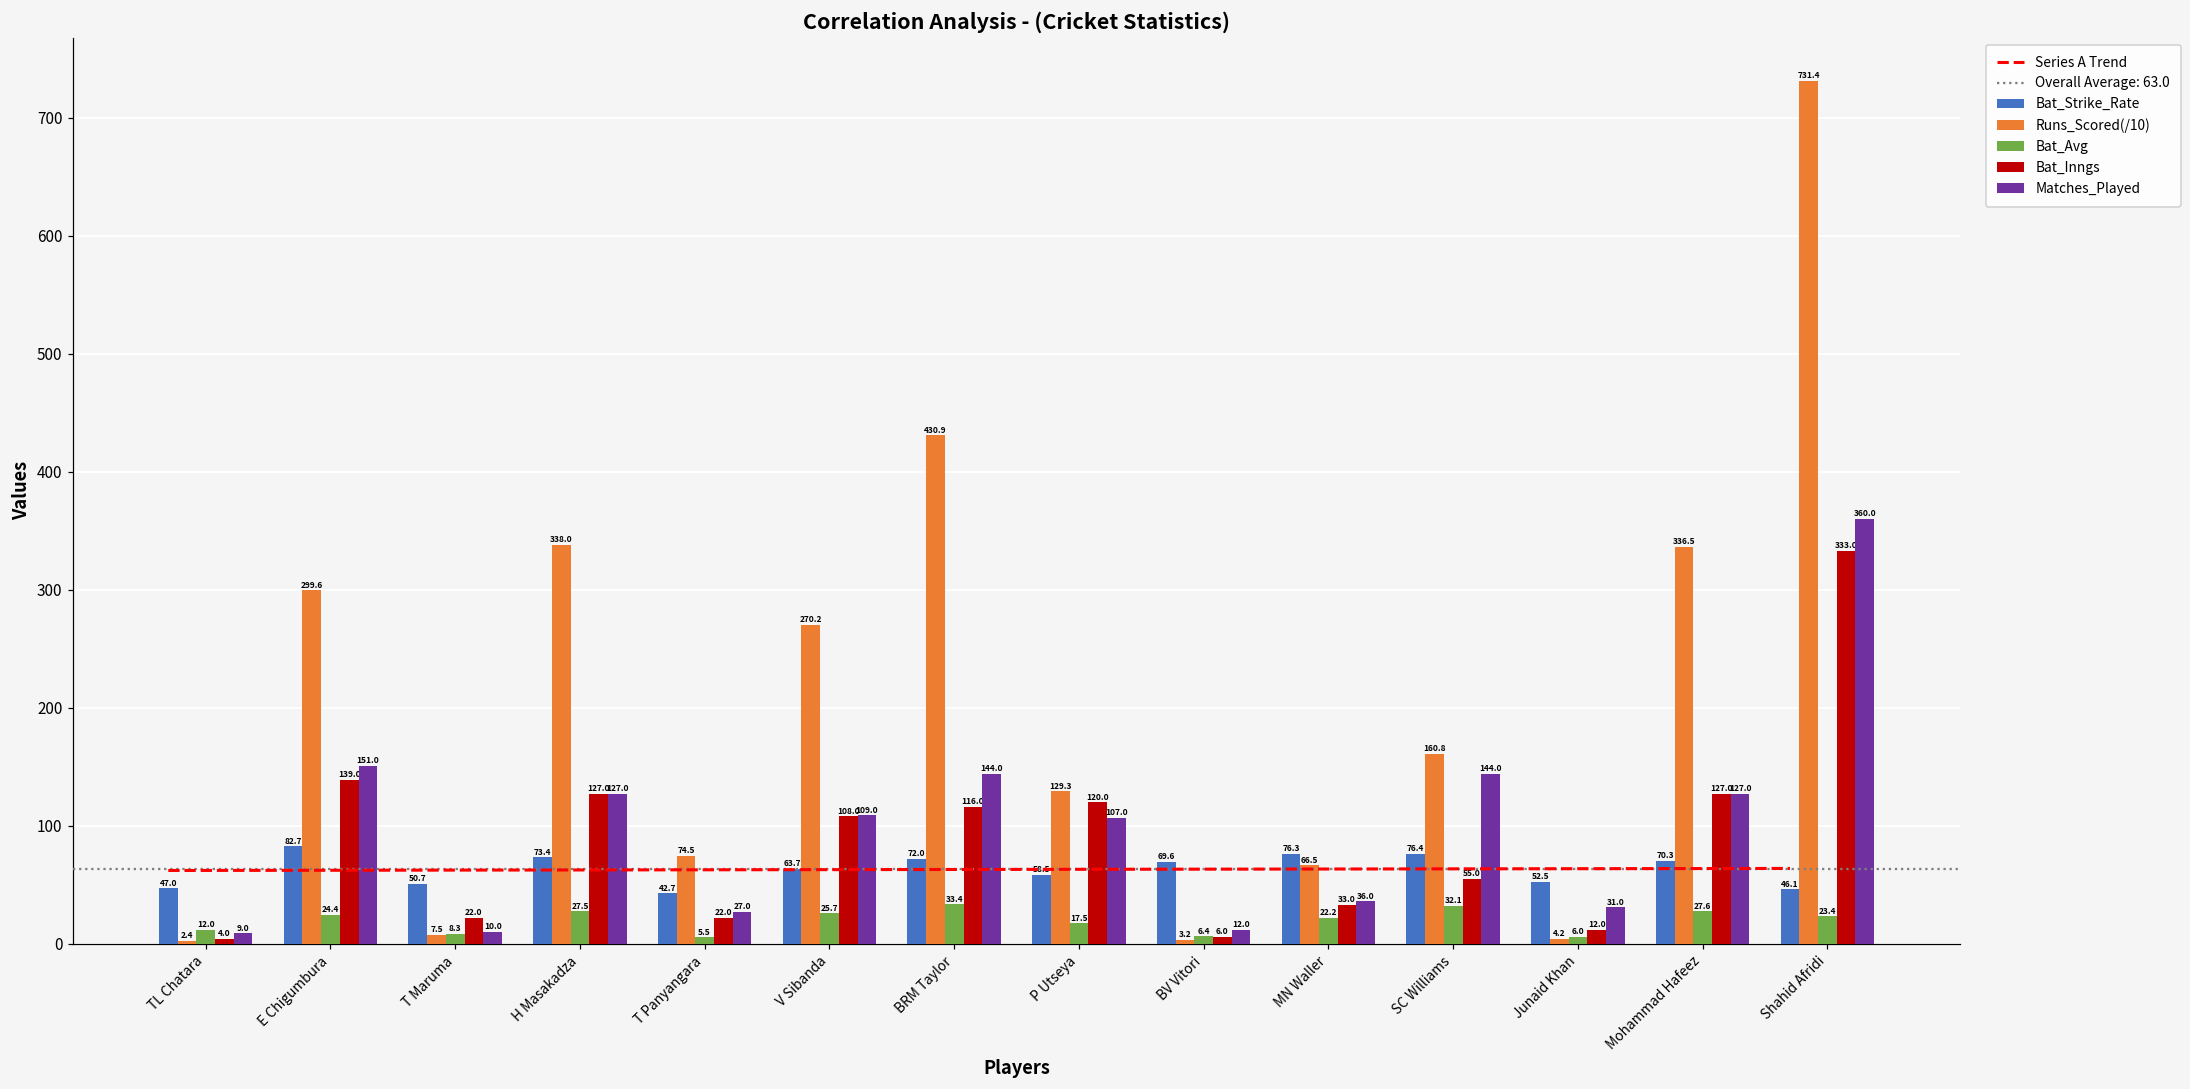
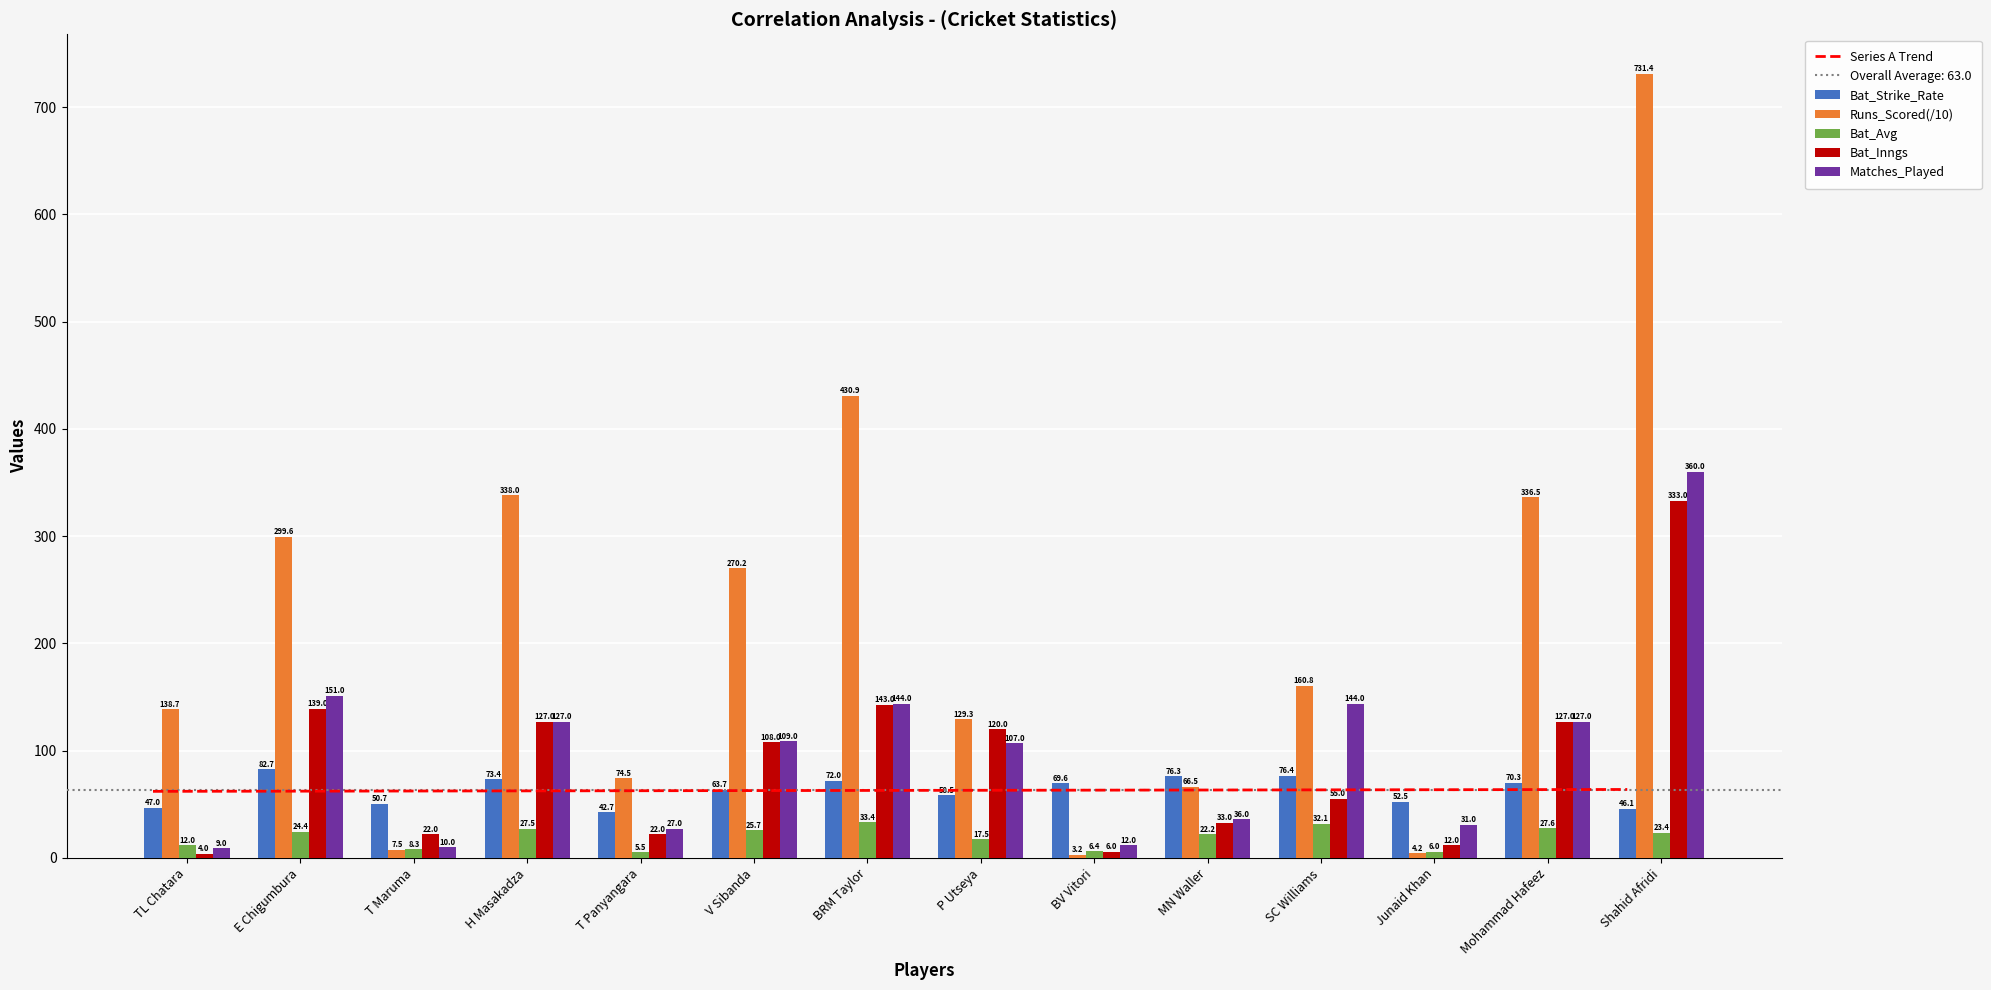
  {
    "Bat_Strike_Rate": {
      "TL Chatara": 47.0,
      "E Chigumbura": 82.7,
      "T Maruma": 50.7,
      "H Masakadza": 73.4,
      "T Panyangara": 42.7,
      "BRM Taylor": 72.0,
      "BV Vitori": 69.6,
      "MN Waller": 76.3,
      "SC Williams": 76.4,
      "Junaid Khan": 52.5,
      "Mohammad Hafeez": 70.3,
      "Shahid Afridi": 46.1
    },
    "Runs_Scored(/10)": {
-     "TL Chatara": 2.4,
+     "TL Chatara": 138.7,
      "E Chigumbura": 299.6,
      "T Maruma": 7.5,
      "H Masakadza": 338.0,
      "T Panyangara": 74.5,
      "V Sibanda": 270.2,
      "BRM Taylor": 430.9,
      "P Utseya": 129.3,
      "BV Vitori": 3.2,
      "MN Waller": 66.5,
      "SC Williams": 160.8,
      "Junaid Khan": 4.2,
      "Mohammad Hafeez": 336.5,
      "Shahid Afridi": 731.4
    },
    "Bat_Avg": {
      "TL Chatara": 12.0,
      "E Chigumbura": 24.4,
      "T Maruma": 8.3,
      "H Masakadza": 27.5,
      "T Panyangara": 5.5,
      "V Sibanda": 25.7,
      "BRM Taylor": 33.4,
      "P Utseya": 17.5,
      "BV Vitori": 6.4,
      "MN Waller": 22.2,
      "SC Williams": 32.1,
      "Junaid Khan": 6.0,
      "Mohammad Hafeez": 27.6,
      "Shahid Afridi": 23.4
    },
    "Bat_Inngs": {
      "TL Chatara": 4.0,
      "E Chigumbura": 139.0,
      "T Maruma": 22.0,
      "T Panyangara": 22.0,
-     "BRM Taylor": 116.0,
+     "BRM Taylor": 143.0,
      "P Utseya": 120.0,
      "BV Vitori": 6.0,
      "MN Waller": 33.0,
      "Junaid Khan": 12.0,
      "Shahid Afridi": 333.0
    },
    "Matches_Played": {
      "TL Chatara": 9.0,
      "E Chigumbura": 151.0,
      "T Maruma": 10.0,
      "T Panyangara": 27.0,
      "BRM Taylor": 144.0,
      "P Utseya": 107.0,
      "BV Vitori": 12.0,
      "MN Waller": 36.0,
      "SC Williams": 144.0,
      "Junaid Khan": 31.0,
      "Shahid Afridi": 360.0
    }
  }
